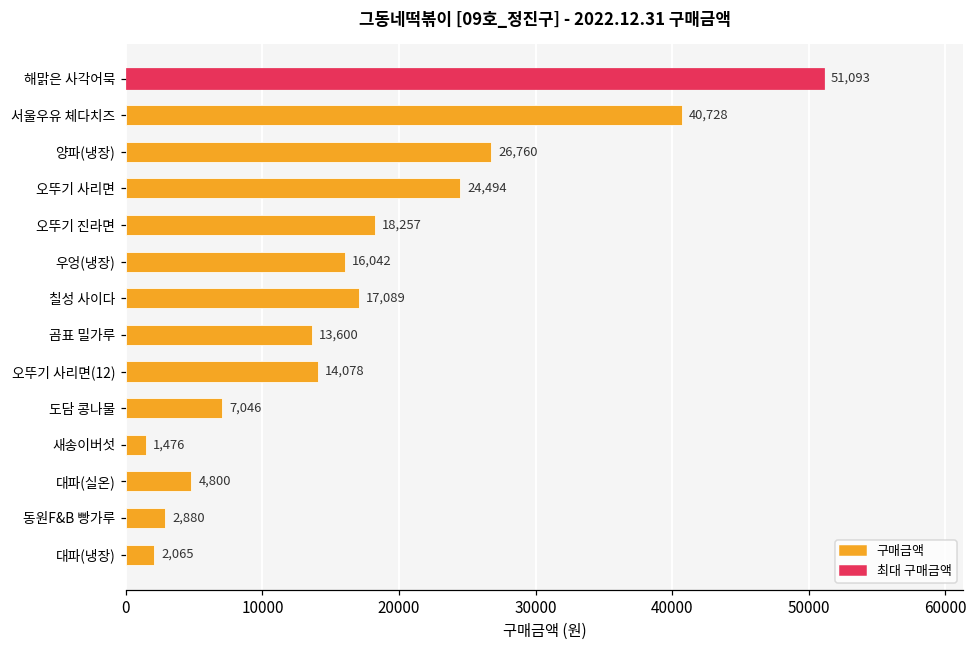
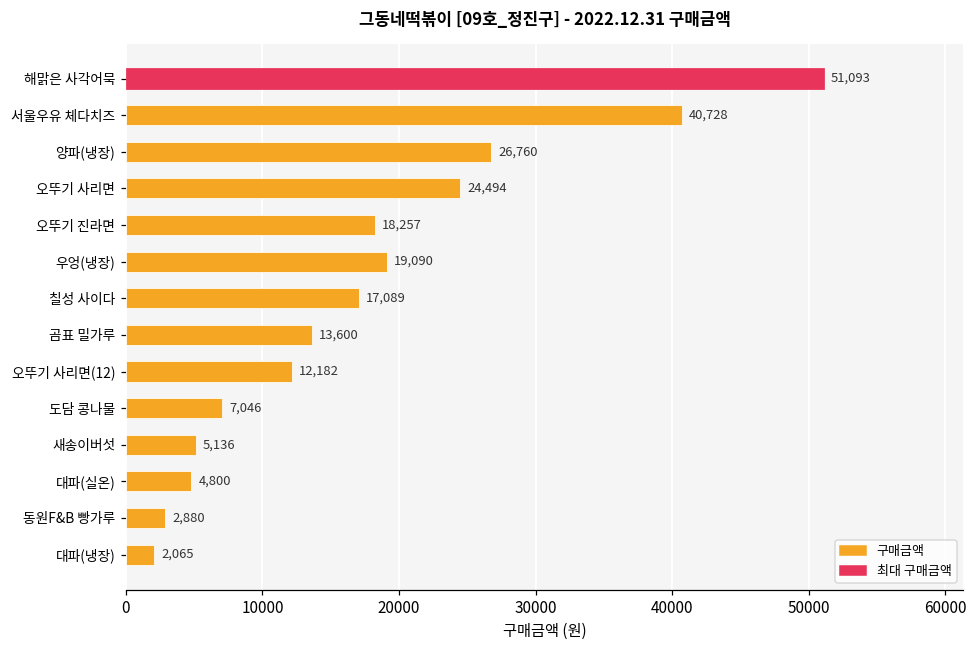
  {
    "해맑은 사각어묵": "51,093",
    "서울우유 체다치즈": "40,728",
    "양파(냉장)": "26,760",
    "오뚜기 사리면": "24,494",
    "오뚜기 진라면": "18,257",
-   "우엉(냉장)": "16,042",
+   "우엉(냉장)": "19,090",
    "칠성 사이다": "17,089",
    "곰표 밀가루": "13,600",
-   "오뚜기 사리면(12)": "14,078",
+   "오뚜기 사리면(12)": "12,182",
    "도담 콩나물": "7,046",
-   "새송이버섯": "1,476",
+   "새송이버섯": "5,136",
    "대파(실온)": "4,800",
    "동원F&B 빵가루": "2,880",
    "대파(냉장)": "2,065"
  }
